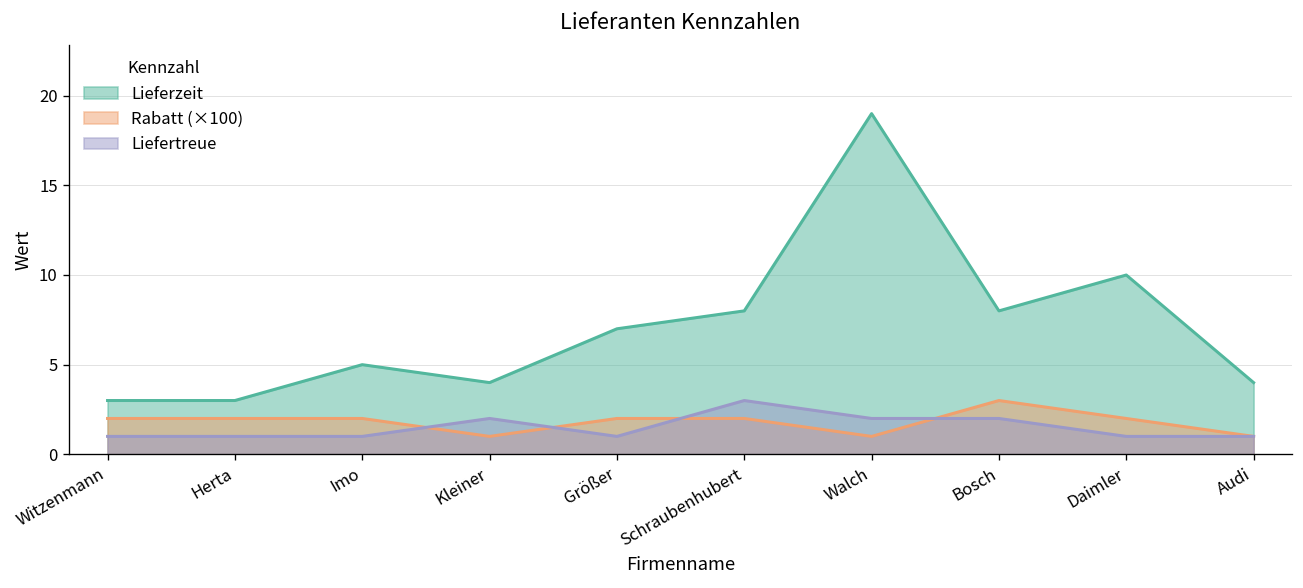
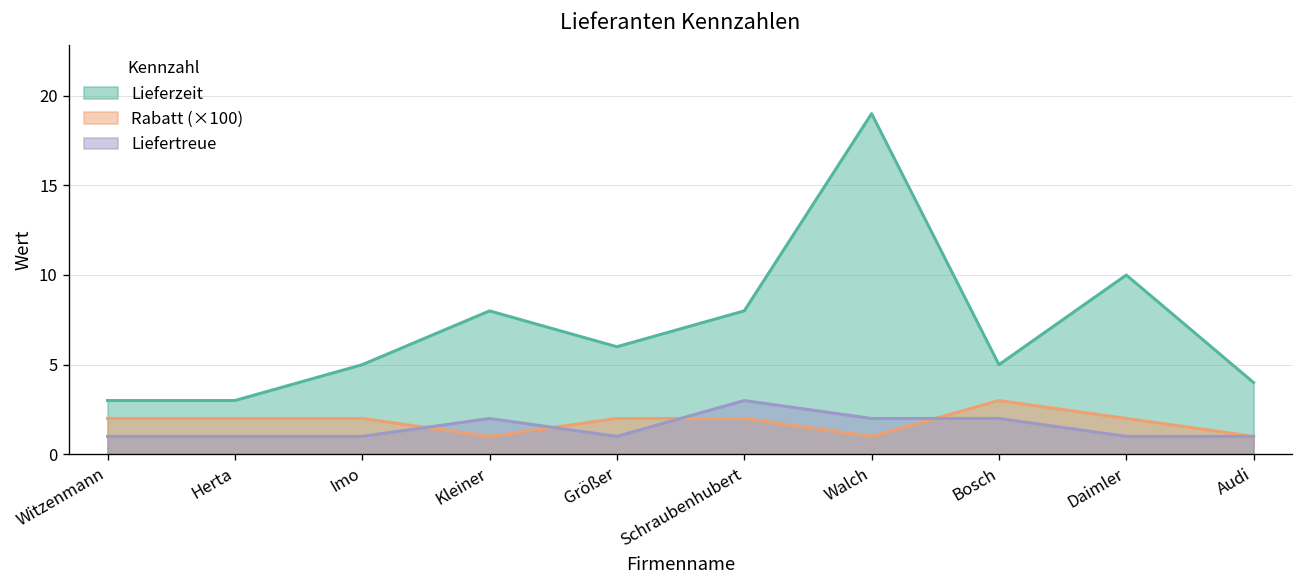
  {
    "Lieferzeit": {
      "Witzenmann": 3,
      "Herta": 3,
      "Imo": 5,
-     "Kleiner": 4,
-     "Größer": 7,
+     "Kleiner": 8,
+     "Größer": 6,
      "Schraubenhubert": 8,
      "Walch": 19,
-     "Bosch": 8,
+     "Bosch": 5,
      "Daimler": 10,
      "Audi": 4
    },
    "Rabatt (×100)": {
      "Witzenmann": 2,
      "Herta": 2,
      "Imo": 2,
      "Kleiner": 1,
      "Größer": 2,
      "Schraubenhubert": 2,
      "Walch": 1,
      "Bosch": 3,
      "Daimler": 2
    },
    "Liefertreue": {
      "Witzenmann": 1,
      "Herta": 1,
      "Imo": 1,
      "Kleiner": 2,
      "Größer": 1,
      "Schraubenhubert": 3,
      "Walch": 2,
      "Bosch": 2,
      "Daimler": 1
    }
  }
